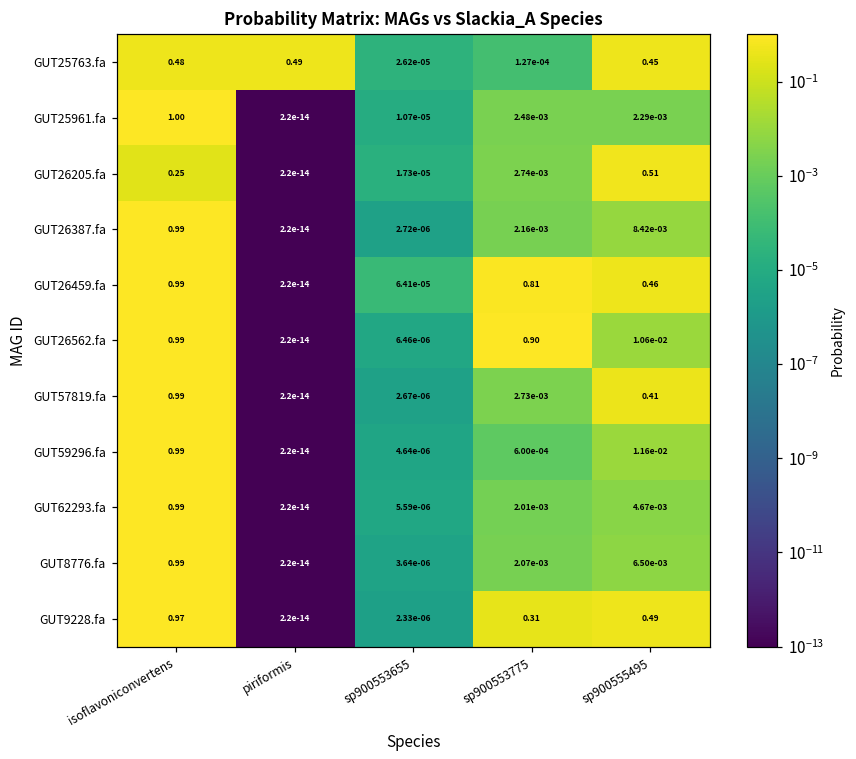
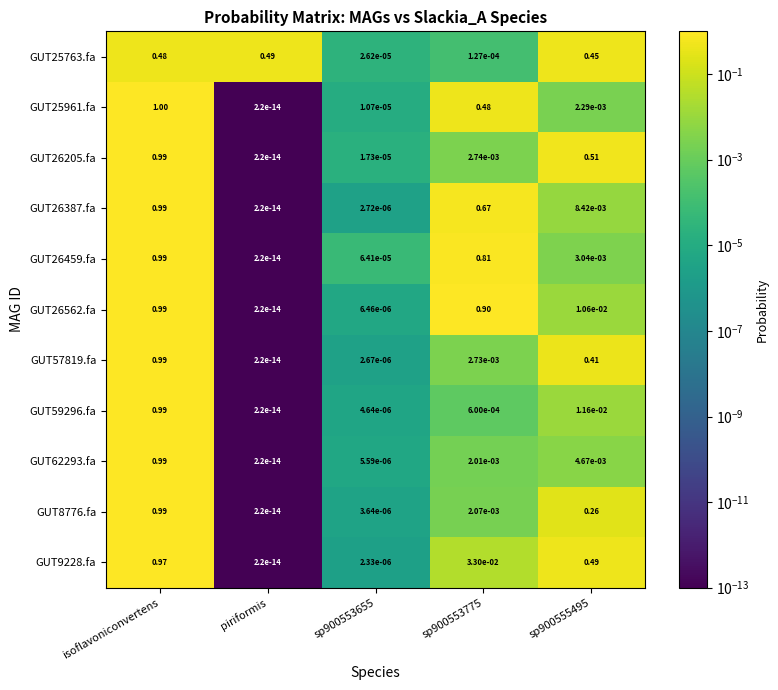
  {
    "GUT25763.fa": {
      "isoflavoniconvertens": "0.48",
      "piriformis": "0.49",
      "sp900553655": "2.62e-05",
      "sp900553775": "1.27e-04",
      "sp900555495": "0.45"
    },
    "GUT25961.fa": {
      "isoflavoniconvertens": "1.00",
      "piriformis": "2.2e-14",
      "sp900553655": "1.07e-05",
-     "sp900553775": "2.48e-03",
+     "sp900553775": "0.48",
      "sp900555495": "2.29e-03"
    },
    "GUT26205.fa": {
-     "isoflavoniconvertens": "0.25",
+     "isoflavoniconvertens": "0.99",
      "piriformis": "2.2e-14",
      "sp900553655": "1.73e-05",
      "sp900553775": "2.74e-03",
      "sp900555495": "0.51"
    },
    "GUT26387.fa": {
      "isoflavoniconvertens": "0.99",
      "piriformis": "2.2e-14",
      "sp900553655": "2.72e-06",
-     "sp900553775": "2.16e-03",
+     "sp900553775": "0.67",
      "sp900555495": "8.42e-03"
    },
    "GUT26459.fa": {
      "isoflavoniconvertens": "0.99",
      "piriformis": "2.2e-14",
      "sp900553655": "6.41e-05",
      "sp900553775": "0.81",
-     "sp900555495": "0.46"
+     "sp900555495": "3.04e-03"
    },
    "GUT26562.fa": {
      "isoflavoniconvertens": "0.99",
      "piriformis": "2.2e-14",
      "sp900553655": "6.46e-06",
      "sp900553775": "0.90",
      "sp900555495": "1.06e-02"
    },
    "GUT57819.fa": {
      "isoflavoniconvertens": "0.99",
      "piriformis": "2.2e-14",
      "sp900553655": "2.67e-06",
      "sp900553775": "2.73e-03",
      "sp900555495": "0.41"
    },
    "GUT59296.fa": {
      "isoflavoniconvertens": "0.99",
      "piriformis": "2.2e-14",
      "sp900553655": "4.64e-06",
      "sp900553775": "6.00e-04",
      "sp900555495": "1.16e-02"
    },
    "GUT62293.fa": {
      "isoflavoniconvertens": "0.99",
      "piriformis": "2.2e-14",
      "sp900553655": "5.59e-06",
      "sp900553775": "2.01e-03",
      "sp900555495": "4.67e-03"
    },
    "GUT8776.fa": {
      "isoflavoniconvertens": "0.99",
      "piriformis": "2.2e-14",
      "sp900553655": "3.64e-06",
      "sp900553775": "2.07e-03",
-     "sp900555495": "6.50e-03"
+     "sp900555495": "0.26"
    },
    "GUT9228.fa": {
      "isoflavoniconvertens": "0.97",
      "piriformis": "2.2e-14",
      "sp900553655": "2.33e-06",
-     "sp900553775": "0.31",
+     "sp900553775": "3.30e-02",
      "sp900555495": "0.49"
    }
  }
